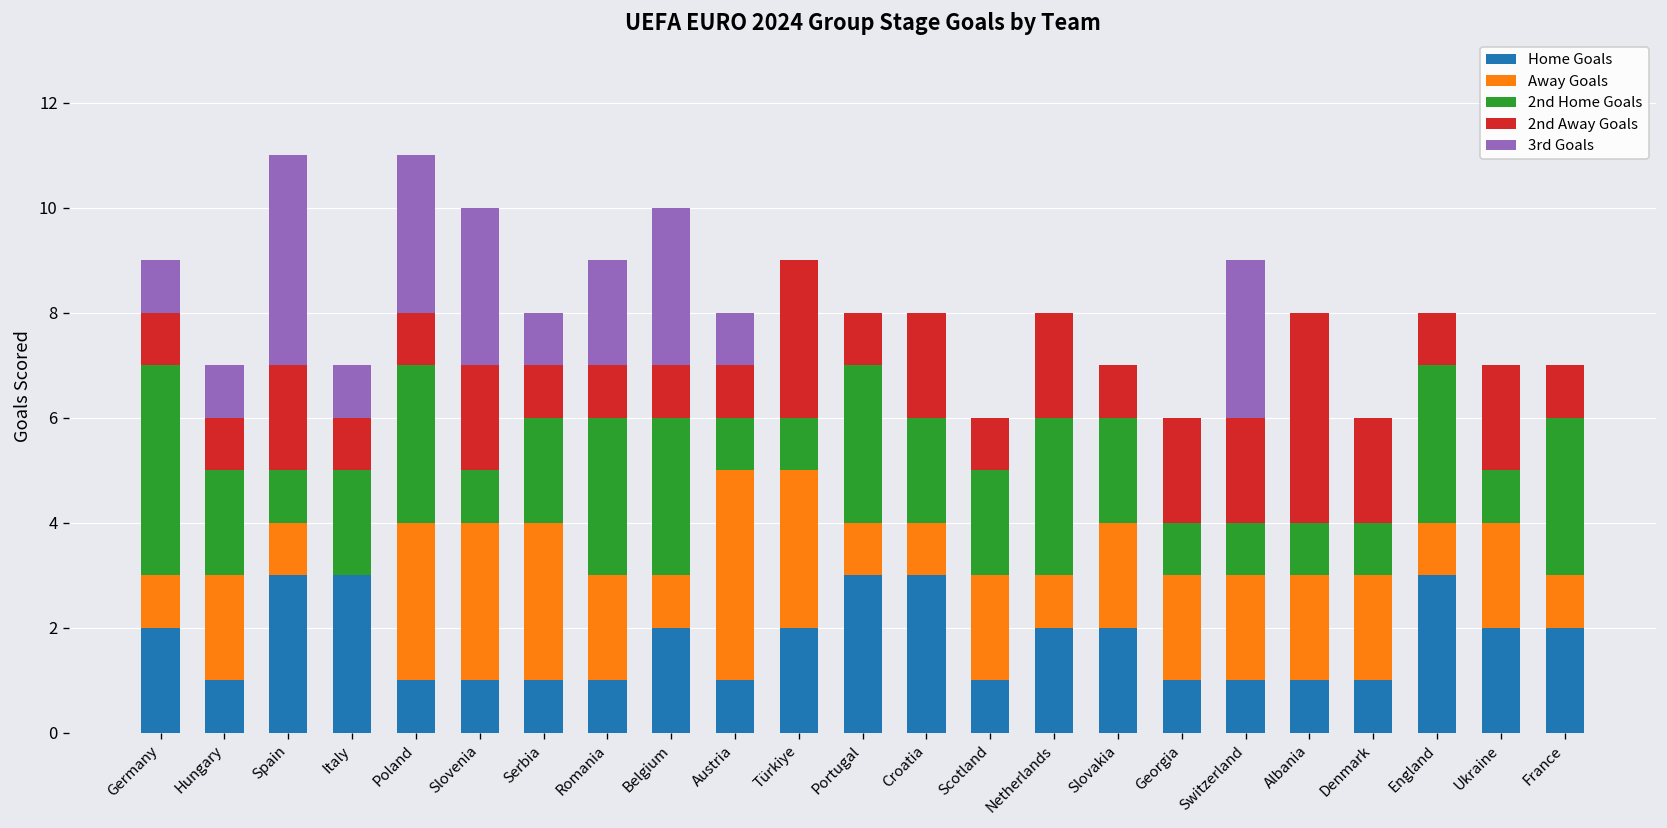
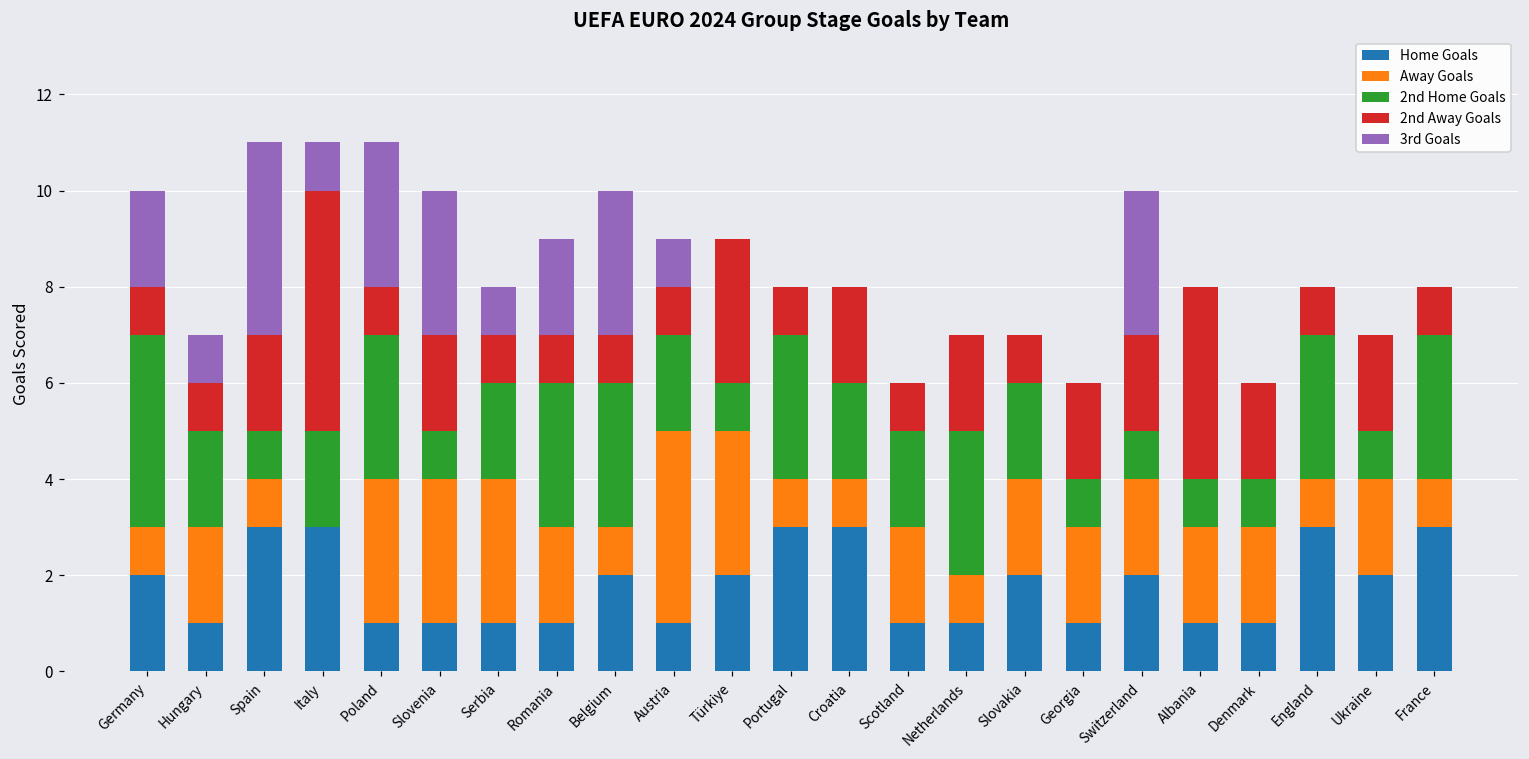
  {
    "Home Goals": {
      "Germany": 2,
      "Hungary": 1,
      "Spain": 3,
      "Italy": 3,
      "Poland": 1,
      "Slovenia": 1,
      "Serbia": 1,
      "Romania": 1,
      "Belgium": 2,
      "Austria": 1,
      "Türkiye": 2,
      "Portugal": 3,
      "Croatia": 3,
      "Scotland": 1,
-     "Netherlands": 2,
+     "Netherlands": 1,
      "Slovakia": 2,
      "Georgia": 1,
-     "Switzerland": 1,
+     "Switzerland": 2,
      "Albania": 1,
      "Denmark": 1,
      "England": 3,
      "Ukraine": 2,
-     "France": 2
+     "France": 3
    },
    "2nd Home Goals": {
      "Germany": 4,
      "Hungary": 2,
      "Spain": 1,
      "Italy": 2,
      "Poland": 3,
      "Slovenia": 1,
      "Serbia": 2,
      "Romania": 3,
      "Belgium": 3,
-     "Austria": 1,
+     "Austria": 2,
      "Türkiye": 1,
      "Portugal": 3,
      "Croatia": 2,
      "Scotland": 2,
      "Netherlands": 3,
      "Slovakia": 2,
      "Georgia": 1,
      "Switzerland": 1,
      "Albania": 1,
      "Denmark": 1,
      "England": 3,
      "Ukraine": 1,
      "France": 3
    },
    "2nd Away Goals": {
      "Germany": 1,
      "Hungary": 1,
      "Spain": 2,
-     "Italy": 1,
+     "Italy": 5,
      "Poland": 1,
      "Slovenia": 2,
      "Serbia": 1,
      "Romania": 1,
      "Belgium": 1,
      "Austria": 1,
      "Türkiye": 3,
      "Portugal": 1,
      "Croatia": 2,
      "Scotland": 1,
      "Netherlands": 2,
      "Slovakia": 1,
      "Georgia": 2,
      "Switzerland": 2,
      "Albania": 4,
      "Denmark": 2,
      "England": 1,
      "Ukraine": 2,
      "France": 1
    },
    "3rd Goals": {
-     "Germany": 1,
+     "Germany": 2,
      "Hungary": 1,
      "Spain": 4,
      "Italy": 1,
      "Poland": 3,
      "Slovenia": 3,
      "Serbia": 1,
      "Romania": 2,
      "Belgium": 3,
      "Austria": 1,
      "Türkiye": 0,
      "Portugal": 0,
      "Croatia": 0,
      "Scotland": 0,
      "Netherlands": 0,
      "Slovakia": 0,
      "Georgia": 0,
      "Switzerland": 3,
      "Albania": 0,
      "Denmark": 0,
      "England": 0,
      "Ukraine": 0,
      "France": 0
    }
  }
